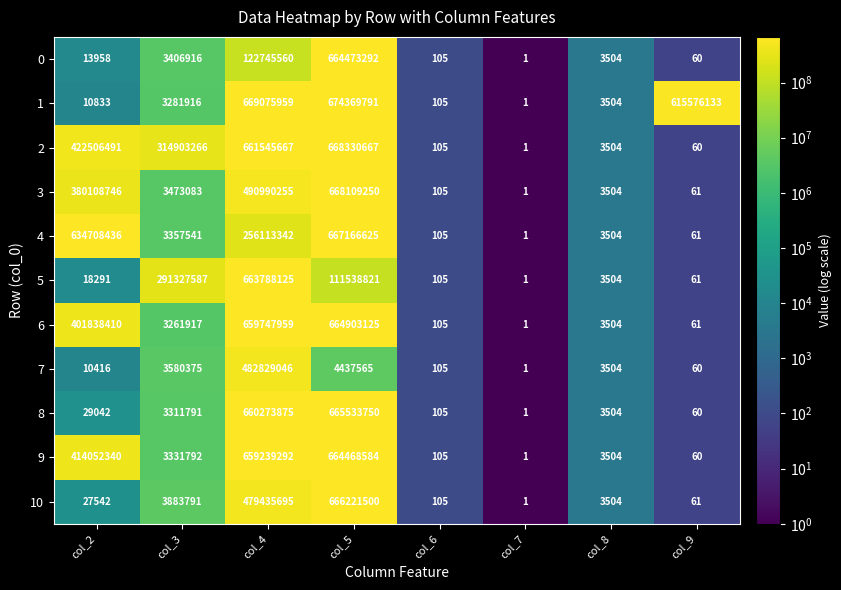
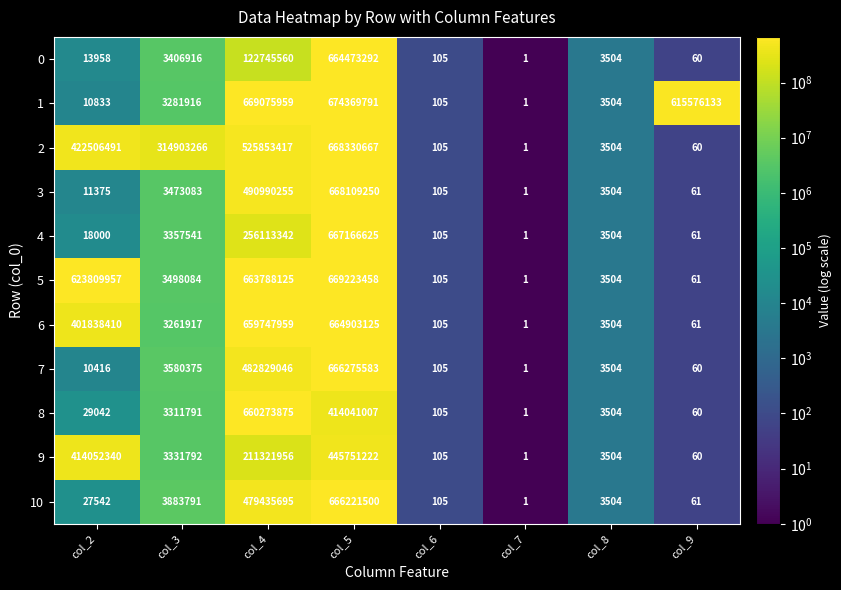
  {
    "0": {
      "col_2": 13958,
      "col_3": 3406916,
      "col_4": 122745560,
      "col_5": 664473292,
      "col_6": 105,
      "col_7": 1,
      "col_8": 3504,
      "col_9": 60
    },
    "1": {
      "col_2": 10833,
      "col_3": 3281916,
      "col_4": 669075959,
      "col_5": 674369791,
      "col_6": 105,
      "col_7": 1,
      "col_8": 3504,
      "col_9": 615576133
    },
    "2": {
      "col_2": 422506491,
      "col_3": 314903266,
-     "col_4": 661545667,
+     "col_4": 525853417,
      "col_5": 668330667,
      "col_6": 105,
      "col_7": 1,
      "col_8": 3504,
      "col_9": 60
    },
    "3": {
-     "col_2": 380108746,
+     "col_2": 11375,
      "col_3": 3473083,
      "col_4": 490990255,
      "col_5": 668109250,
      "col_6": 105,
      "col_7": 1,
      "col_8": 3504,
      "col_9": 61
    },
    "4": {
-     "col_2": 634708436,
+     "col_2": 18000,
      "col_3": 3357541,
      "col_4": 256113342,
      "col_5": 667166625,
      "col_6": 105,
      "col_7": 1,
      "col_8": 3504,
      "col_9": 61
    },
    "5": {
-     "col_2": 18291,
-     "col_3": 291327587,
+     "col_2": 623809957,
+     "col_3": 3498084,
      "col_4": 663788125,
-     "col_5": 111538821,
+     "col_5": 669223458,
      "col_6": 105,
      "col_7": 1,
      "col_8": 3504,
      "col_9": 61
    },
    "6": {
      "col_2": 401838410,
      "col_3": 3261917,
      "col_4": 659747959,
      "col_5": 664903125,
      "col_6": 105,
      "col_7": 1,
      "col_8": 3504,
      "col_9": 61
    },
    "7": {
      "col_2": 10416,
      "col_3": 3580375,
      "col_4": 482829046,
-     "col_5": 4437565,
+     "col_5": 666275583,
      "col_6": 105,
      "col_7": 1,
      "col_8": 3504,
      "col_9": 60
    },
    "8": {
      "col_2": 29042,
      "col_3": 3311791,
      "col_4": 660273875,
-     "col_5": 665533750,
+     "col_5": 414041007,
      "col_6": 105,
      "col_7": 1,
      "col_8": 3504,
      "col_9": 60
    },
    "9": {
      "col_2": 414052340,
      "col_3": 3331792,
-     "col_4": 659239292,
-     "col_5": 664468584,
+     "col_4": 211321956,
+     "col_5": 445751222,
      "col_6": 105,
      "col_7": 1,
      "col_8": 3504,
      "col_9": 60
    },
    "10": {
      "col_2": 27542,
      "col_3": 3883791,
      "col_4": 479435695,
      "col_5": 666221500,
      "col_6": 105,
      "col_7": 1,
      "col_8": 3504,
      "col_9": 61
    }
  }
